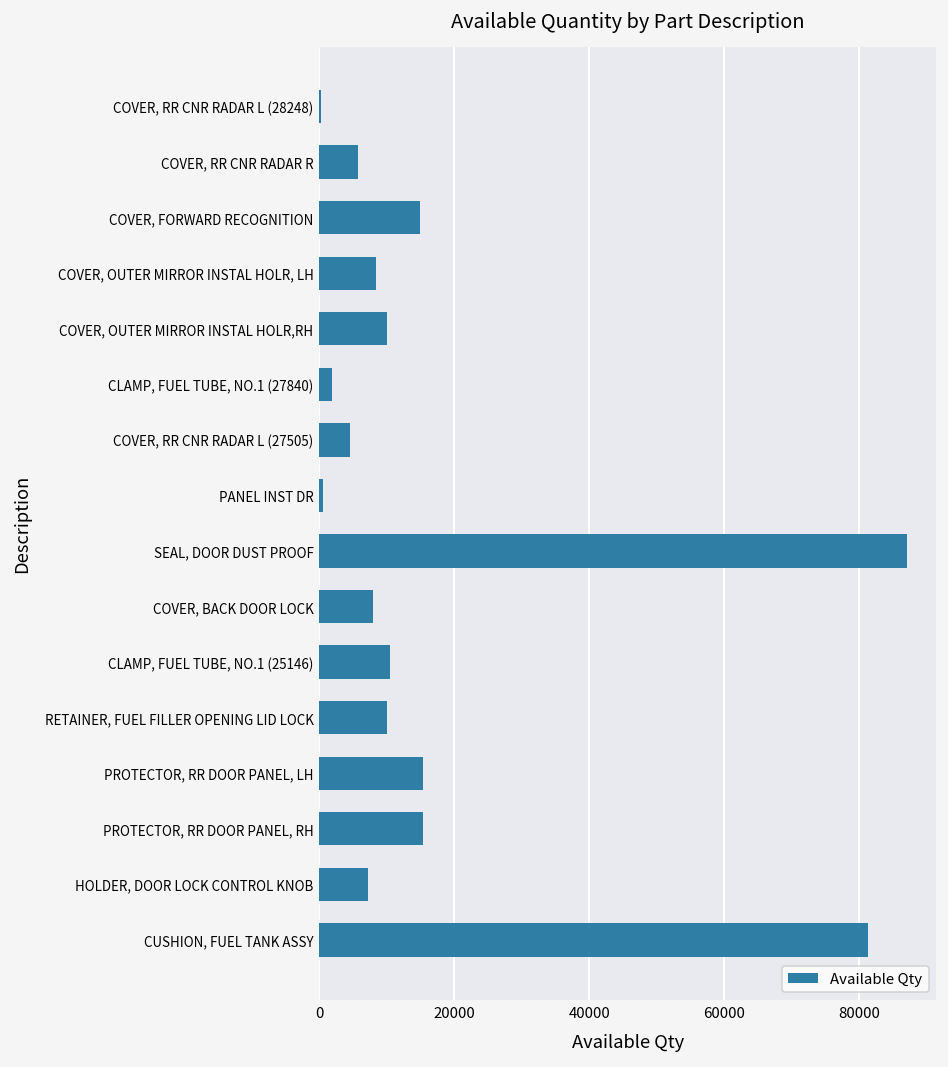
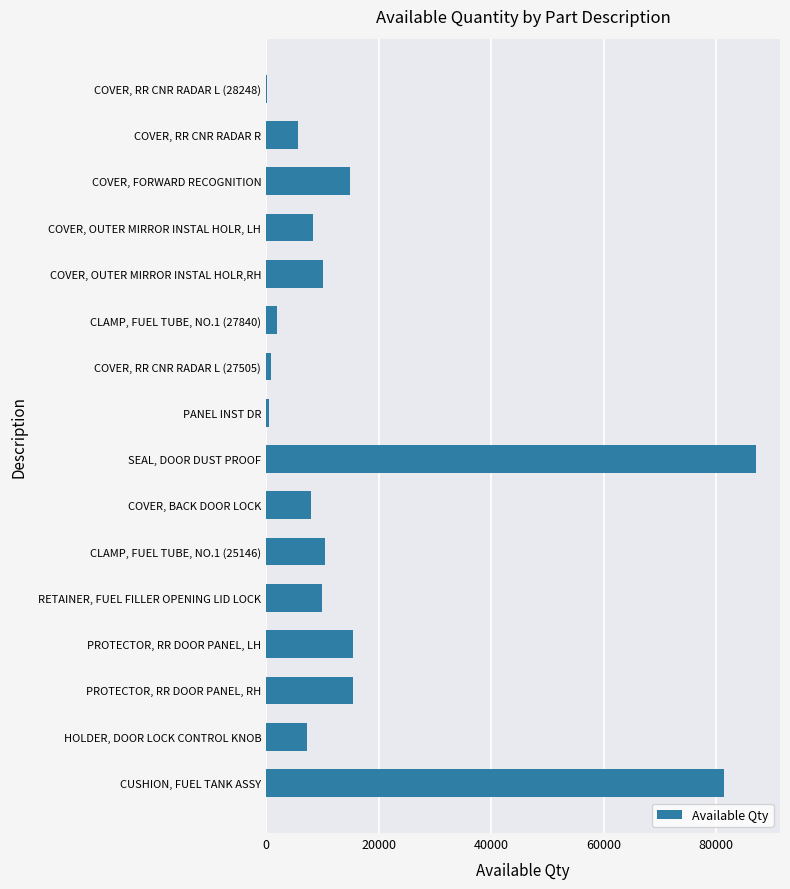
  {
    "COVER, RR CNR RADAR R": 6000,
    "COVER, FORWARD RECOGNITION": 15000,
    "COVER, OUTER MIRROR INSTAL HOLR, LH": 8000,
    "COVER, OUTER MIRROR INSTAL HOLR,RH": 10000,
    "CLAMP, FUEL TUBE, NO.1 (27840)": 2000,
-   "COVER, RR CNR RADAR L (27505)": 4000,
+   "COVER, RR CNR RADAR L (27505)": 1000,
    "PANEL INST DR": 0,
    "SEAL, DOOR DUST PROOF": 87000,
    "COVER, BACK DOOR LOCK": 8000,
    "CLAMP, FUEL TUBE, NO.1 (25146)": 10000,
    "RETAINER, FUEL FILLER OPENING LID LOCK": 10000,
    "PROTECTOR, RR DOOR PANEL, LH": 15000,
    "PROTECTOR, RR DOOR PANEL, RH": 15000,
    "HOLDER, DOOR LOCK CONTROL KNOB": 7000,
    "CUSHION, FUEL TANK ASSY": 81000
  }
